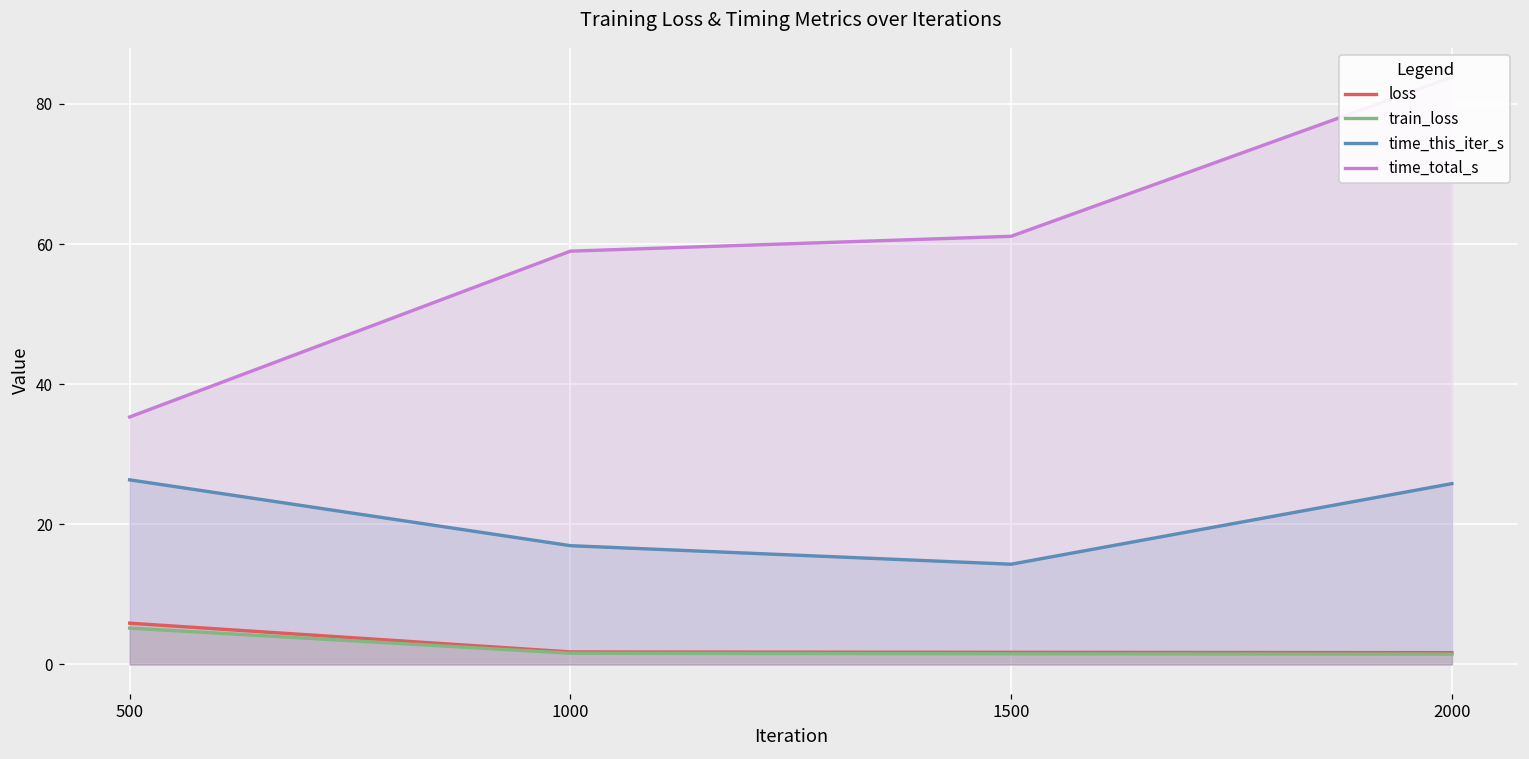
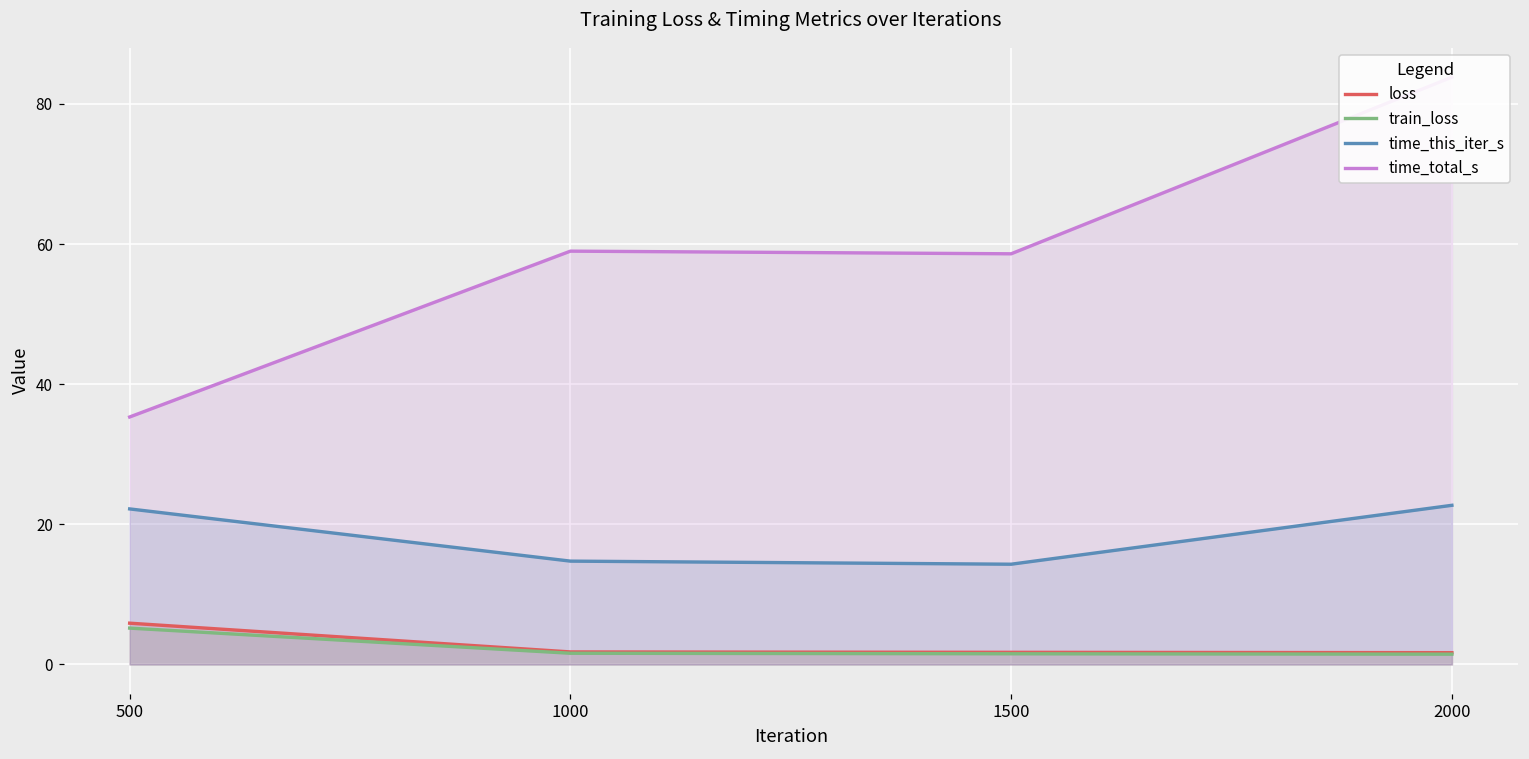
  {
    "loss": {
      "500": 6
    },
    "train_loss": {
      "500": 5
    },
    "time_this_iter_s": {
-     "500": 26,
-     "1000": 17,
+     "500": 22,
+     "1000": 15,
      "1500": 14,
-     "2000": 26
+     "2000": 23
    },
    "time_total_s": {
      "500": 35,
      "1000": 59,
-     "1500": 61
+     "1500": 59
    }
  }
